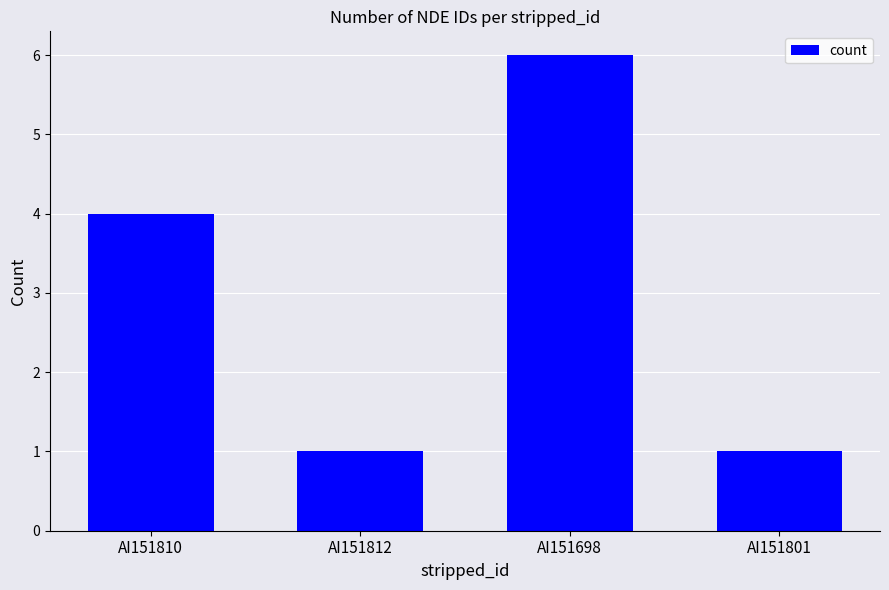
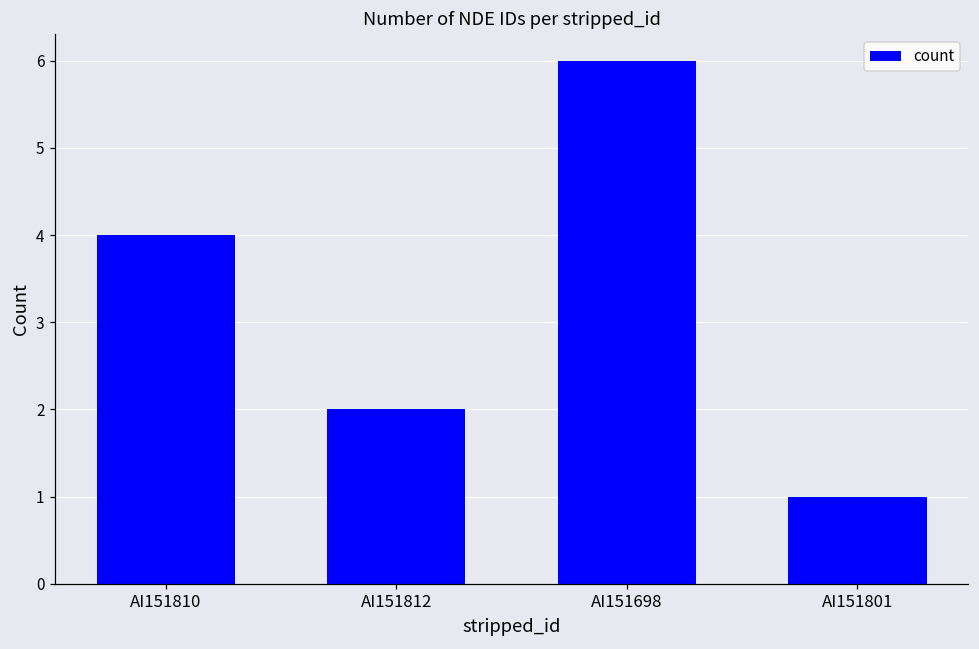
  {
    "AI151810": 4,
-   "AI151812": 1,
+   "AI151812": 2,
    "AI151698": 6,
    "AI151801": 1
  }
